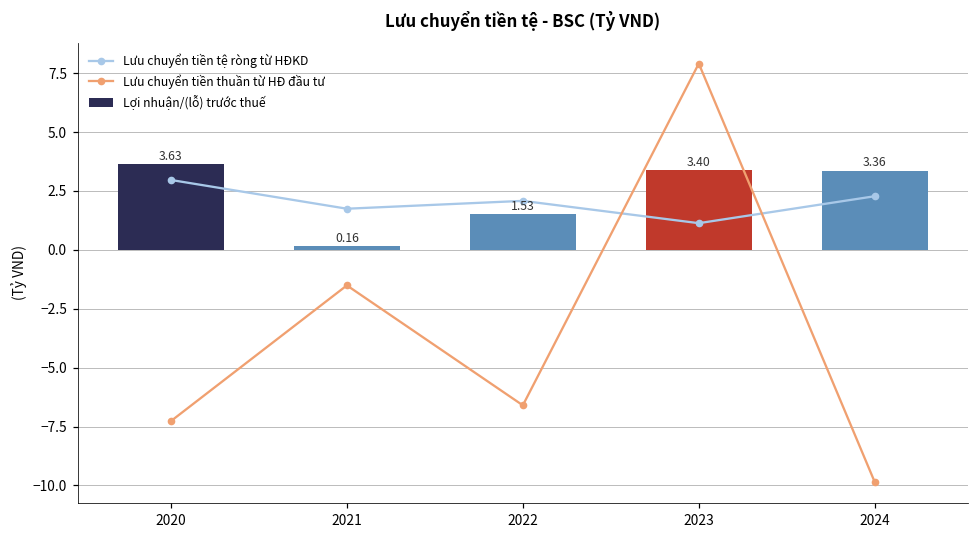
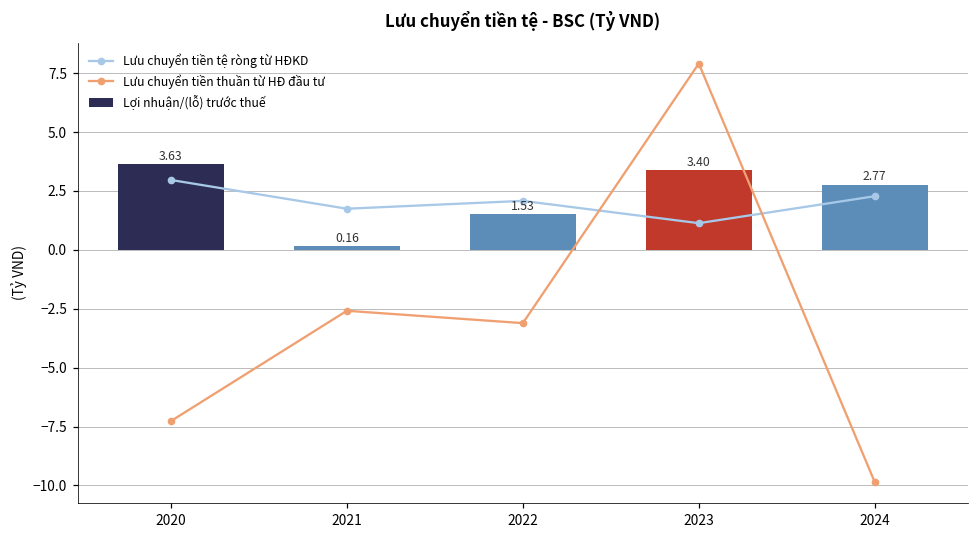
  {
    "Lưu chuyển tiền tệ ròng từ HĐKD": {
      "2020": 3.0,
      "2021": 1.7,
      "2023": 1.1,
      "2024": 2.3
    },
    "Lợi nhuận/(lỗ) trước thuế": {
      "2020": 3.63,
      "2021": 0.16,
      "2023": 3.40,
-     "2024": 3.36
+     "2024": 2.77
    },
    "Lưu chuyển tiền thuần từ HĐ đầu tư": {
      "2020": -7.3,
-     "2021": -1.5,
-     "2022": -6.6,
+     "2021": -2.6,
+     "2022": -3.1,
      "2023": 7.9,
      "2024": -9.9
    }
  }
